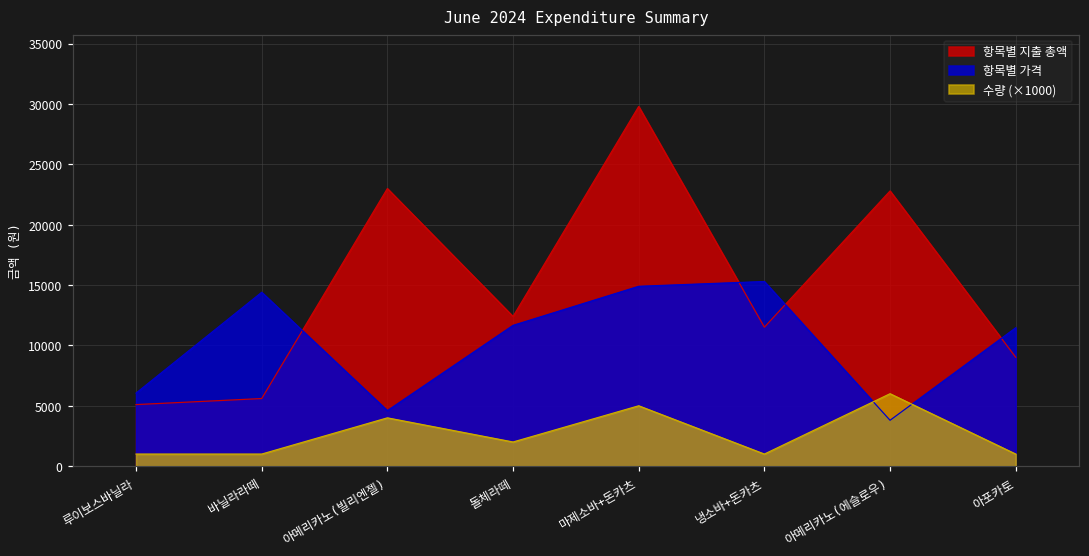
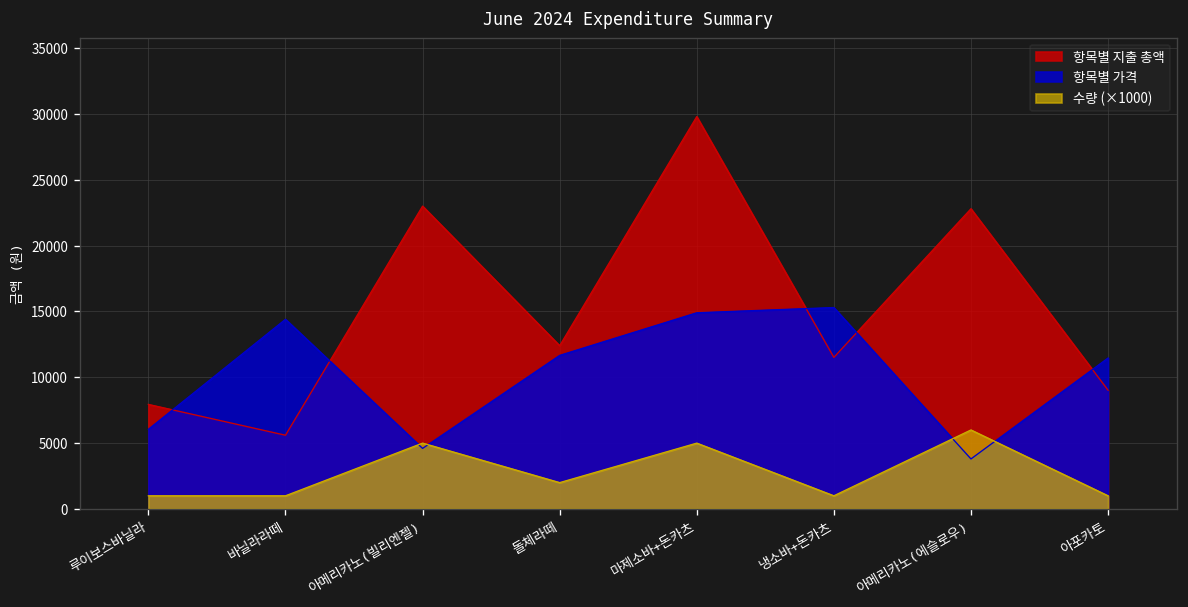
  {
    "항목별 지출 총액": {
-     "루이보스바닐라": 5100,
+     "루이보스바닐라": 7900,
      "바닐라라떼": 5600,
      "아메리카노(빌리엔젤)": 23000,
      "돌체라떼": 12400,
      "마제소바+돈카츠": 29800,
      "냉소바+돈카츠": 11500,
      "아메리카노(에슬로우)": 22800,
      "아포카토": 9000
    },
    "항목별 가격": {
      "루이보스바닐라": 6100,
      "바닐라라떼": 14400,
      "아메리카노(빌리엔젤)": 4600,
      "돌체라떼": 11700,
      "마제소바+돈카츠": 14900,
      "냉소바+돈카츠": 15300,
      "아메리카노(에슬로우)": 3800,
      "아포카토": 11500
    },
    "수량 (×1000)": {
      "루이보스바닐라": 1000,
      "바닐라라떼": 1000,
-     "아메리카노(빌리엔젤)": 4000,
+     "아메리카노(빌리엔젤)": 5000,
      "돌체라떼": 2000,
      "마제소바+돈카츠": 5000,
      "냉소바+돈카츠": 1000,
      "아메리카노(에슬로우)": 6000,
      "아포카토": 1000
    }
  }
